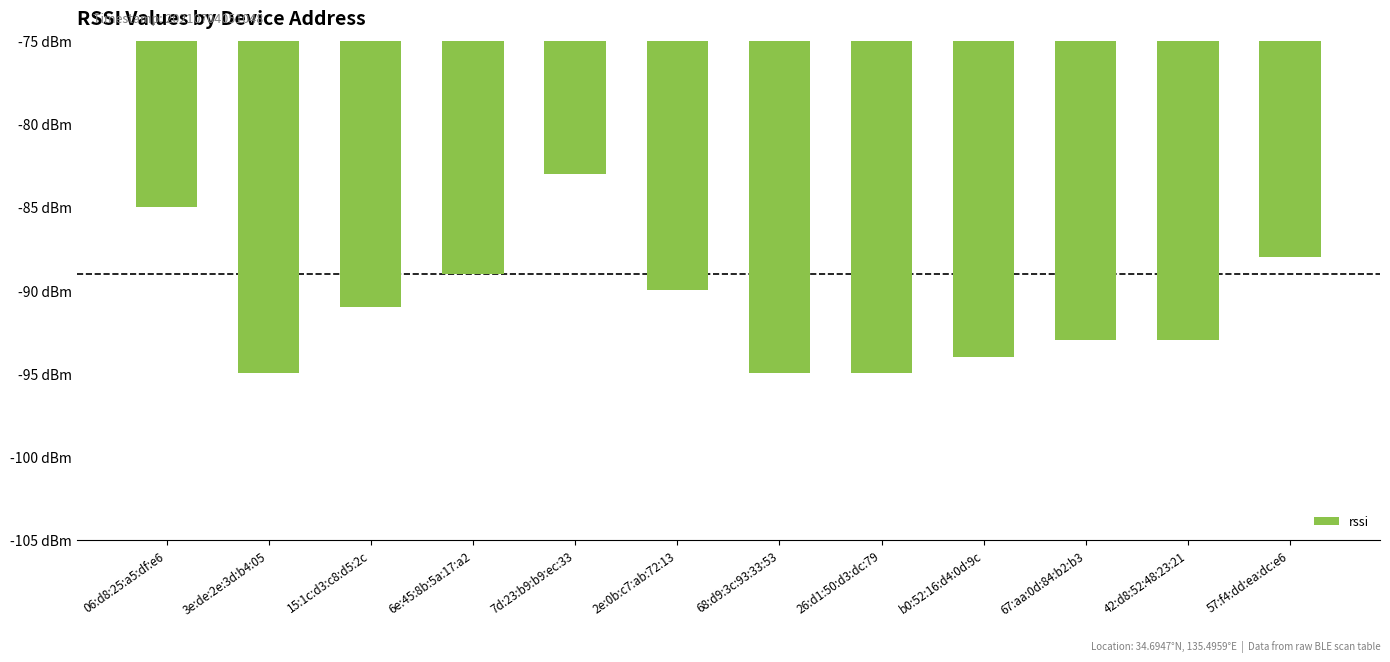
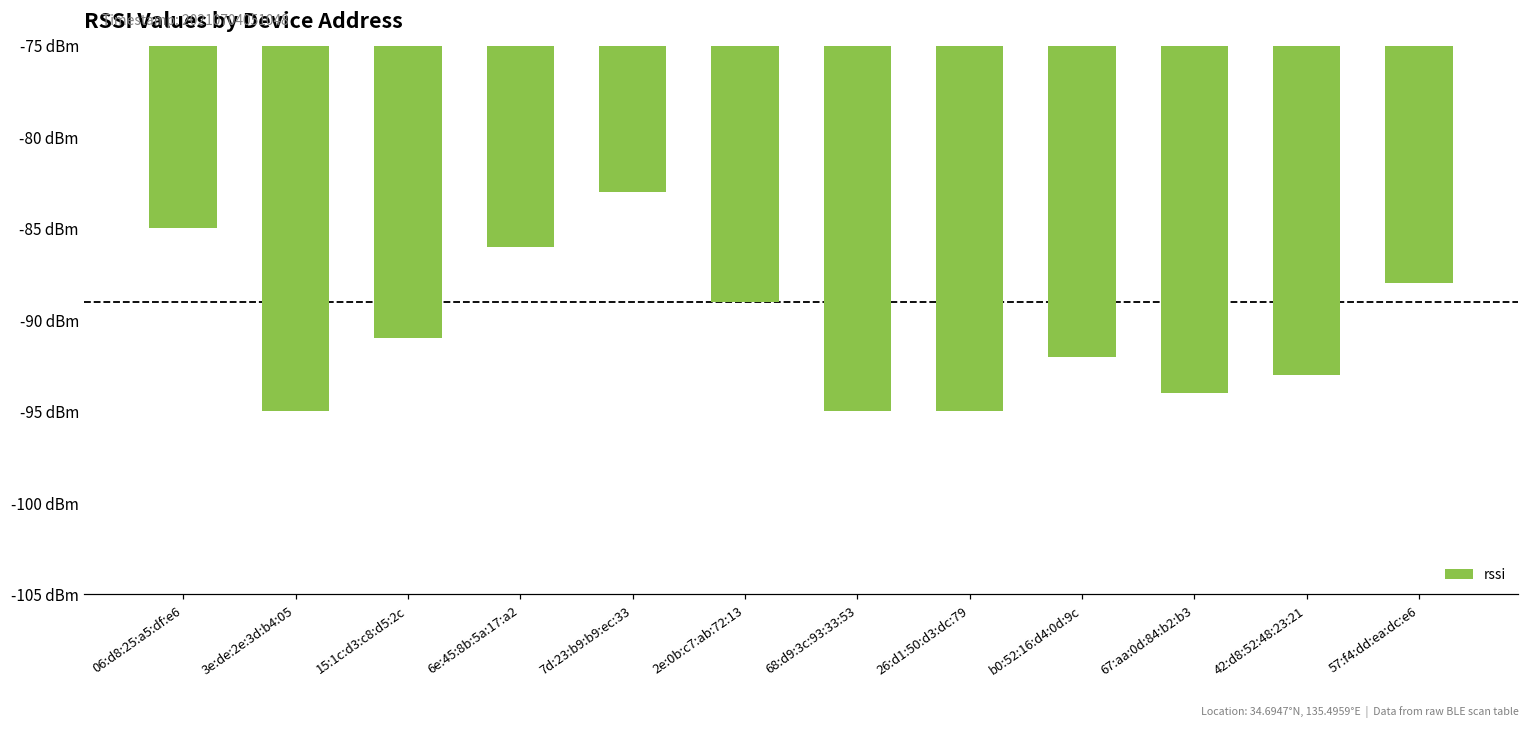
  {
    "06:d8:25:a5:df:e6": "-85 dBm",
    "3e:de:2e:3d:b4:05": "-95 dBm",
    "15:1c:d3:c8:d5:2c": "-91 dBm",
-   "6e:45:8b:5a:17:a2": "-89 dBm",
+   "6e:45:8b:5a:17:a2": "-86 dBm",
    "7d:23:b9:b9:ec:33": "-83 dBm",
-   "2e:0b:c7:ab:72:13": "-90 dBm",
+   "2e:0b:c7:ab:72:13": "-89 dBm",
    "68:d9:3c:93:33:53": "-95 dBm",
    "26:d1:50:d3:dc:79": "-95 dBm",
-   "b0:52:16:d4:0d:9c": "-94 dBm",
-   "67:aa:0d:84:b2:b3": "-93 dBm",
+   "b0:52:16:d4:0d:9c": "-92 dBm",
+   "67:aa:0d:84:b2:b3": "-94 dBm",
    "42:d8:52:48:23:21": "-93 dBm",
    "57:f4:dd:ea:dc:e6": "-88 dBm"
  }
